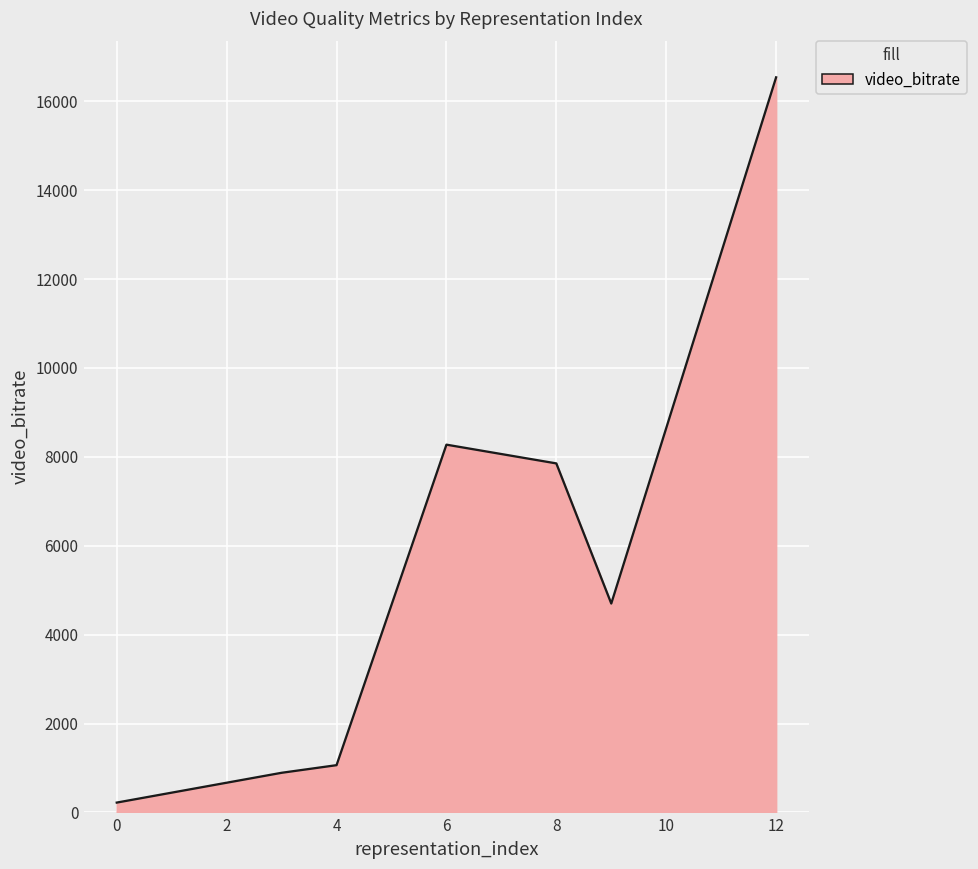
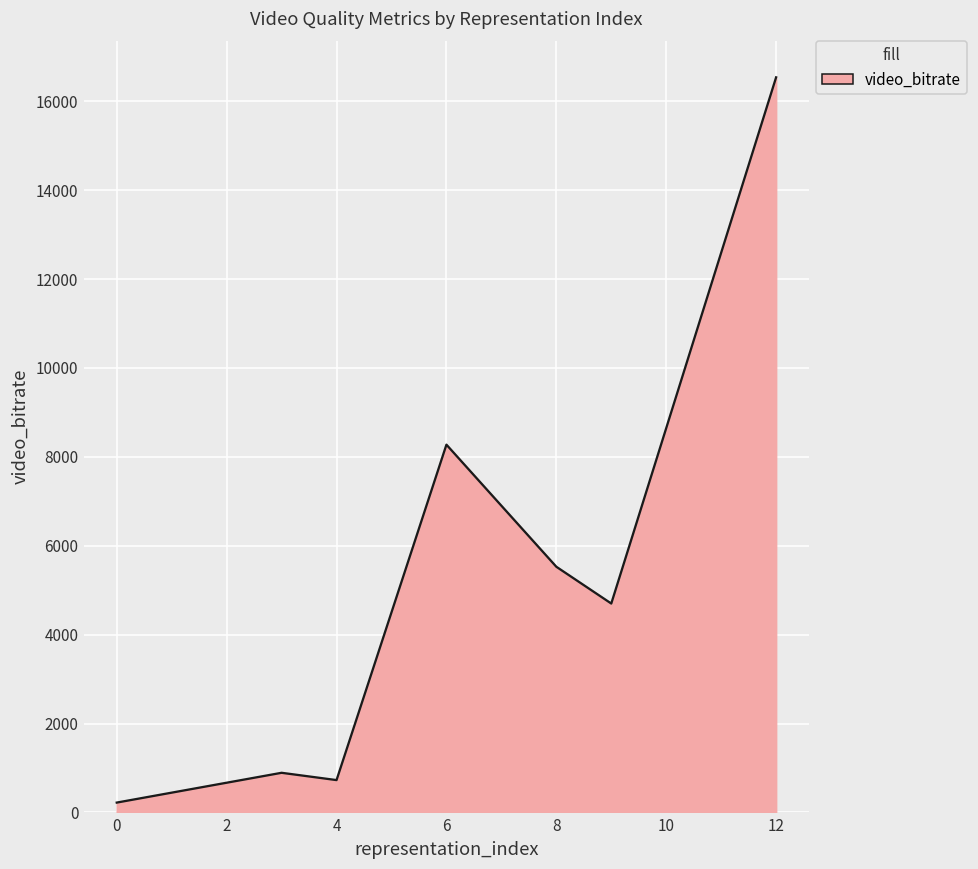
  {
    "0": 200,
-   "4": 1100,
+   "4": 700,
    "6": 8300,
-   "8": 7900,
+   "8": 5500,
    "12": 16500
  }
